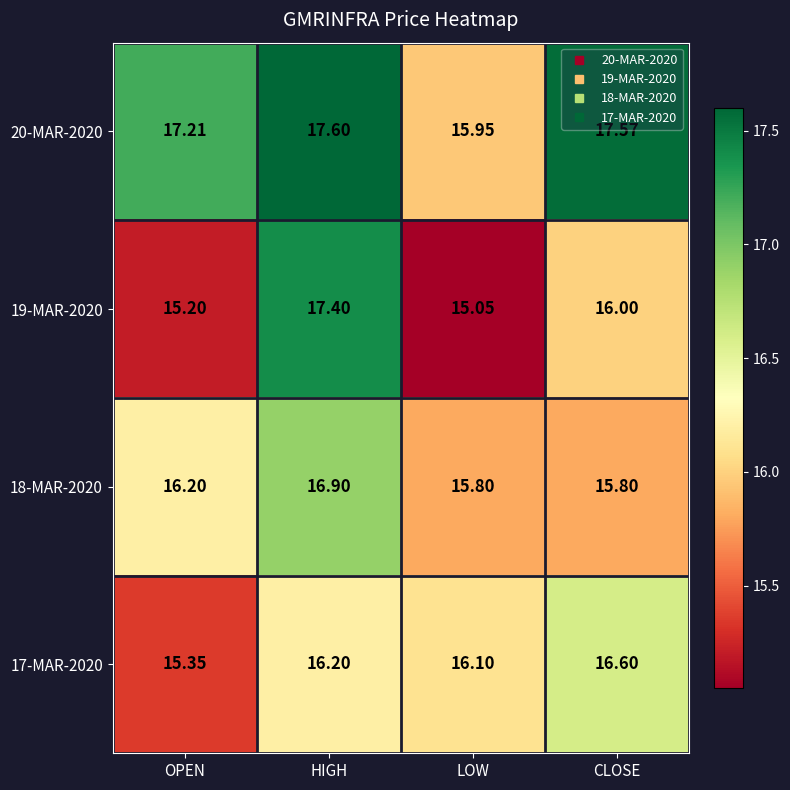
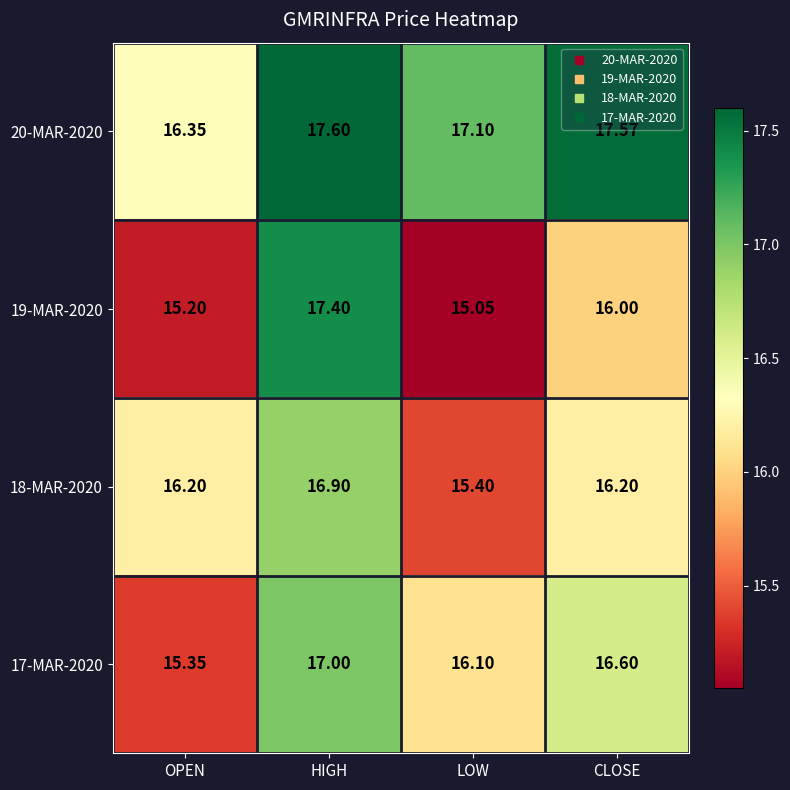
  {
    "20-MAR-2020": {
-     "OPEN": 17.21,
+     "OPEN": 16.35,
      "HIGH": 17.60,
-     "LOW": 15.95
+     "LOW": 17.10
    },
    "19-MAR-2020": {
      "OPEN": 15.20,
      "HIGH": 17.40,
      "LOW": 15.05,
      "CLOSE": 16.00
    },
    "18-MAR-2020": {
      "OPEN": 16.20,
      "HIGH": 16.90,
-     "LOW": 15.80,
-     "CLOSE": 15.80
+     "LOW": 15.40,
+     "CLOSE": 16.20
    },
    "17-MAR-2020": {
      "OPEN": 15.35,
-     "HIGH": 16.20,
+     "HIGH": 17.00,
      "LOW": 16.10,
      "CLOSE": 16.60
    }
  }
